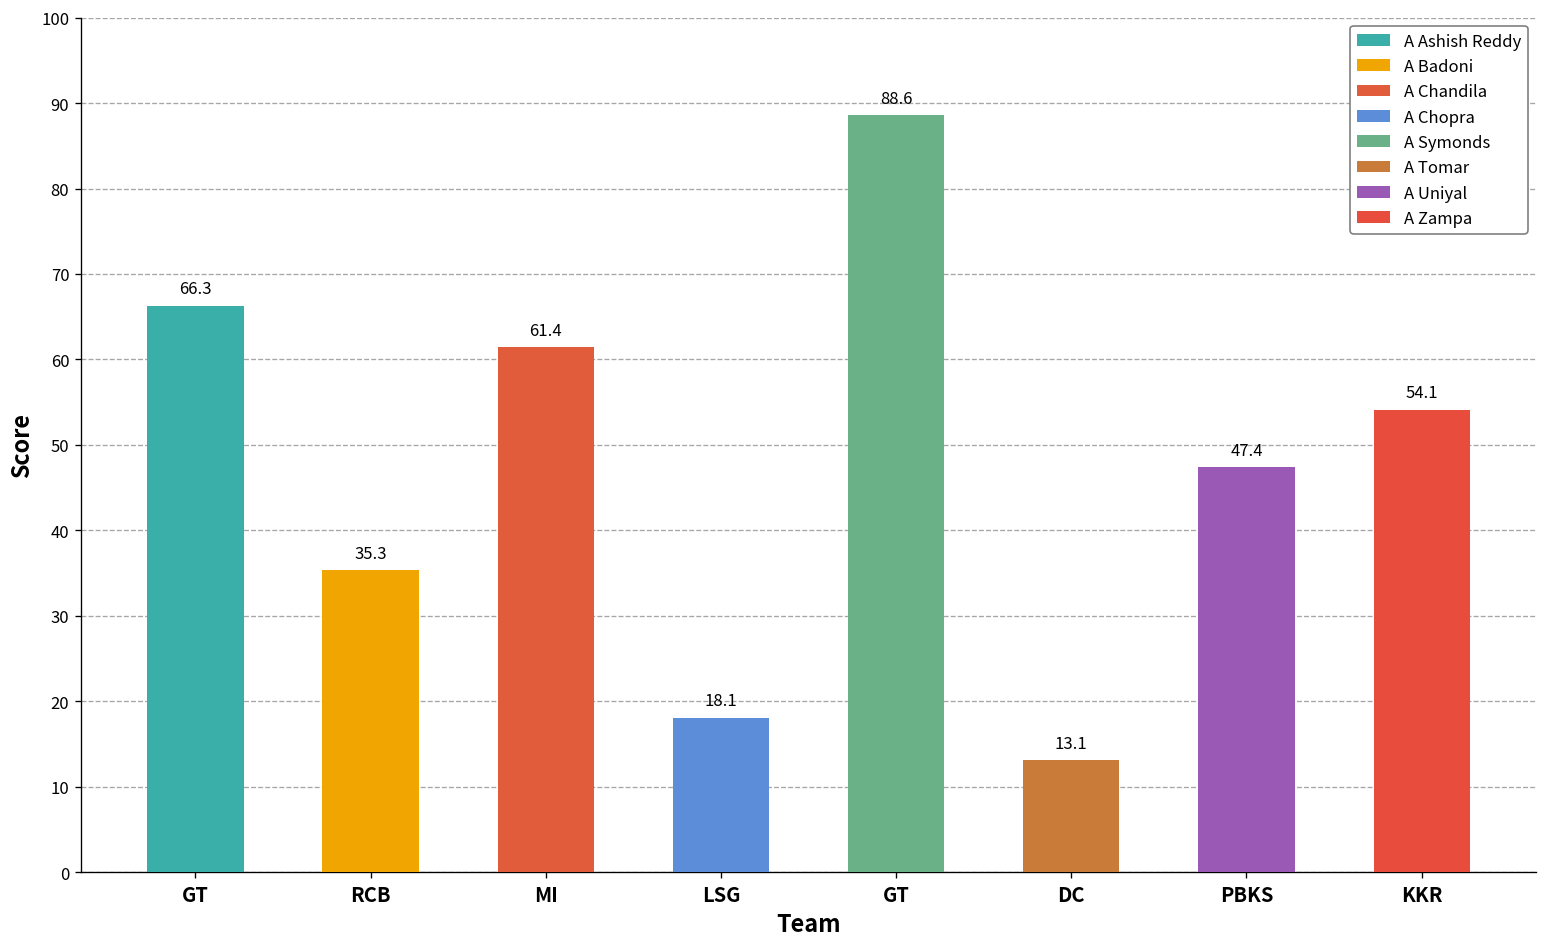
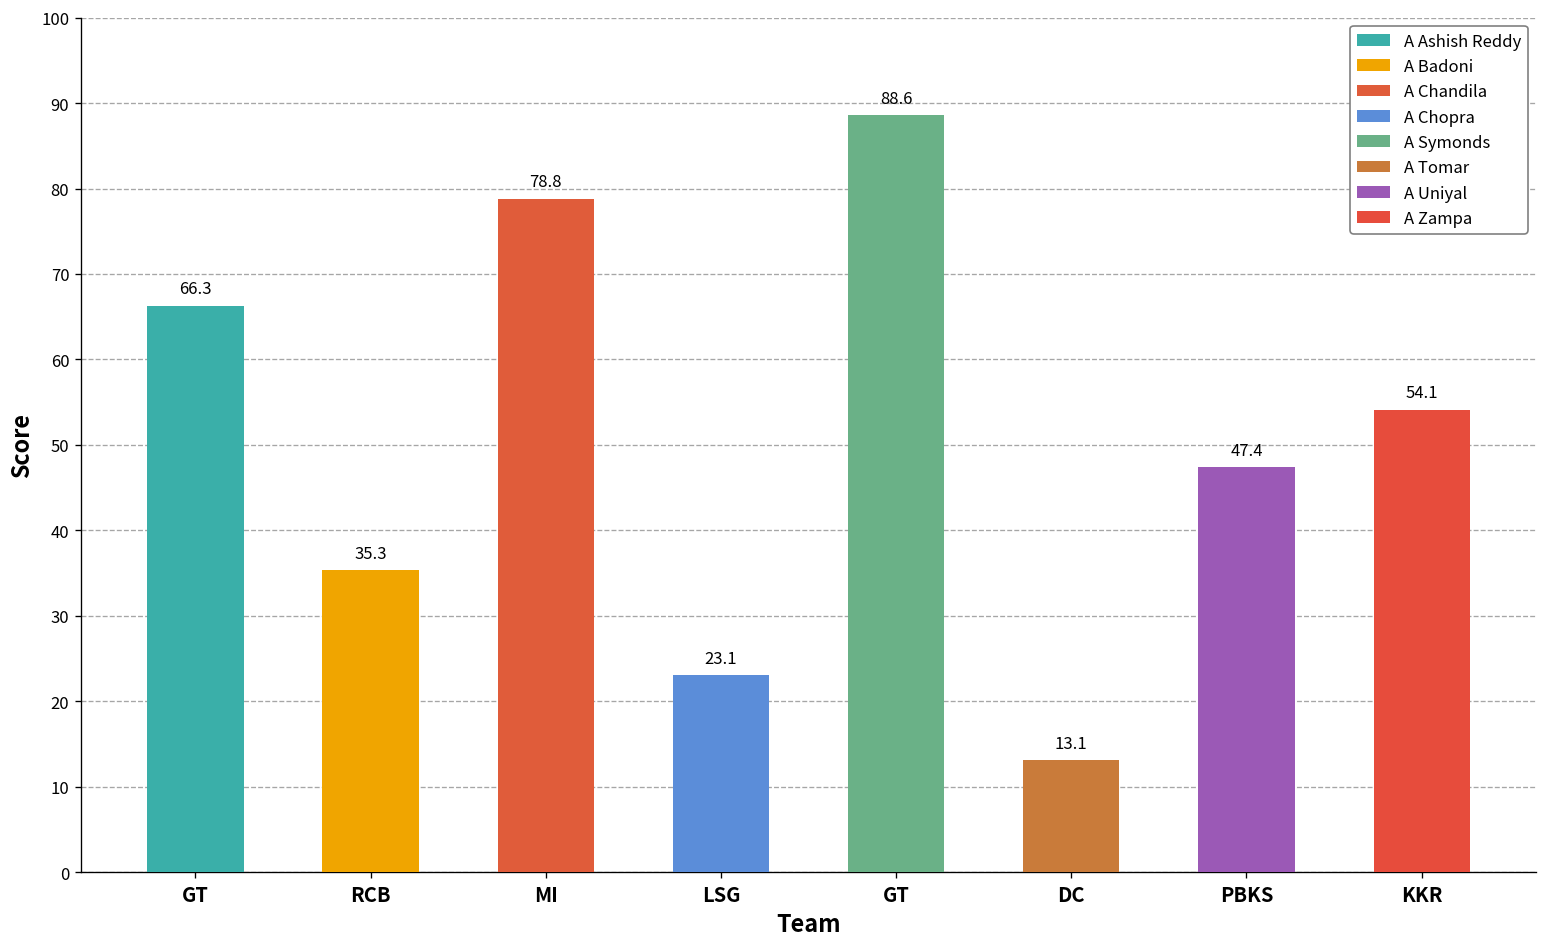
  {
    "RCB": 35.3,
-   "MI": 61.4,
-   "LSG": 18.1,
+   "MI": 78.8,
+   "LSG": 23.1,
    "DC": 13.1,
    "PBKS": 47.4,
    "KKR": 54.1
  }
